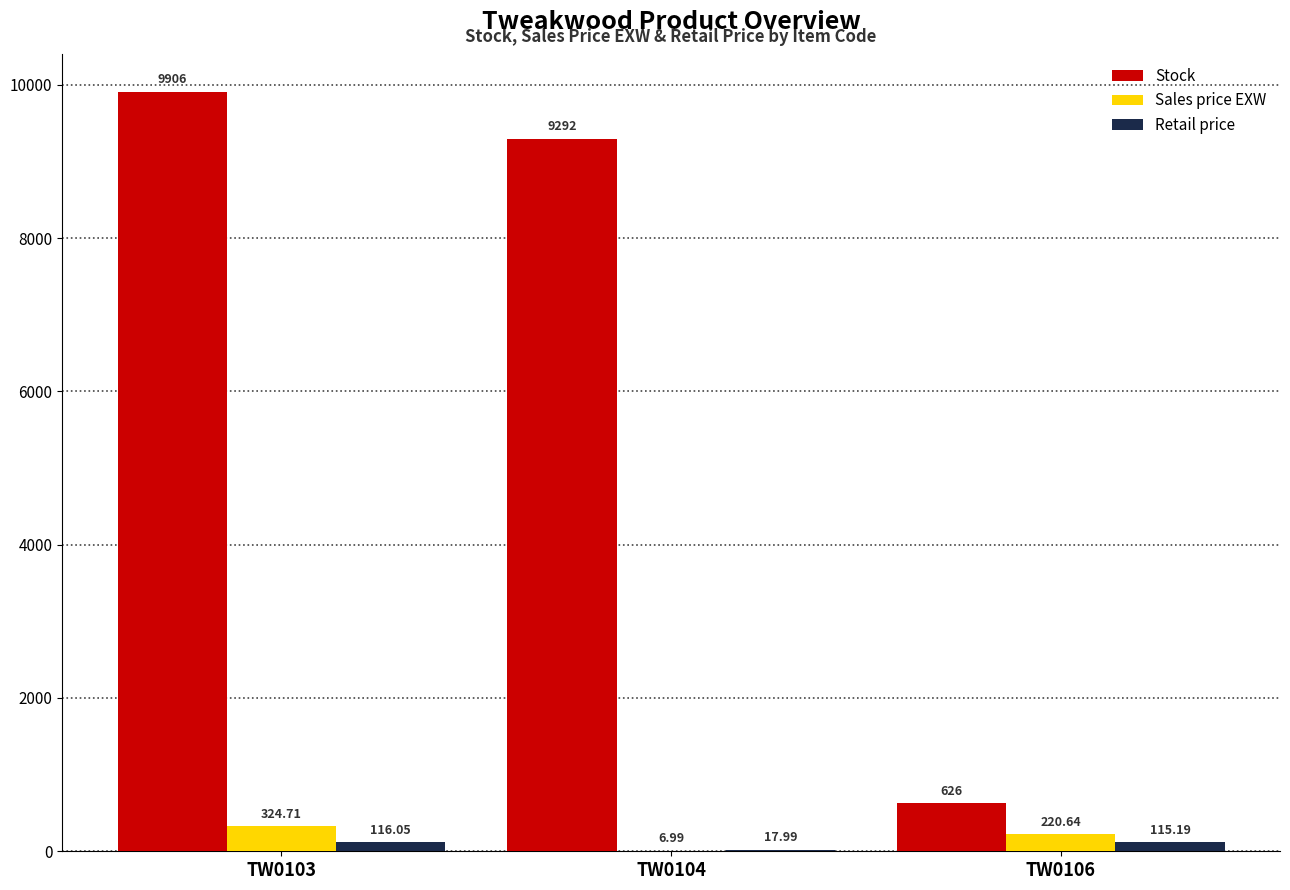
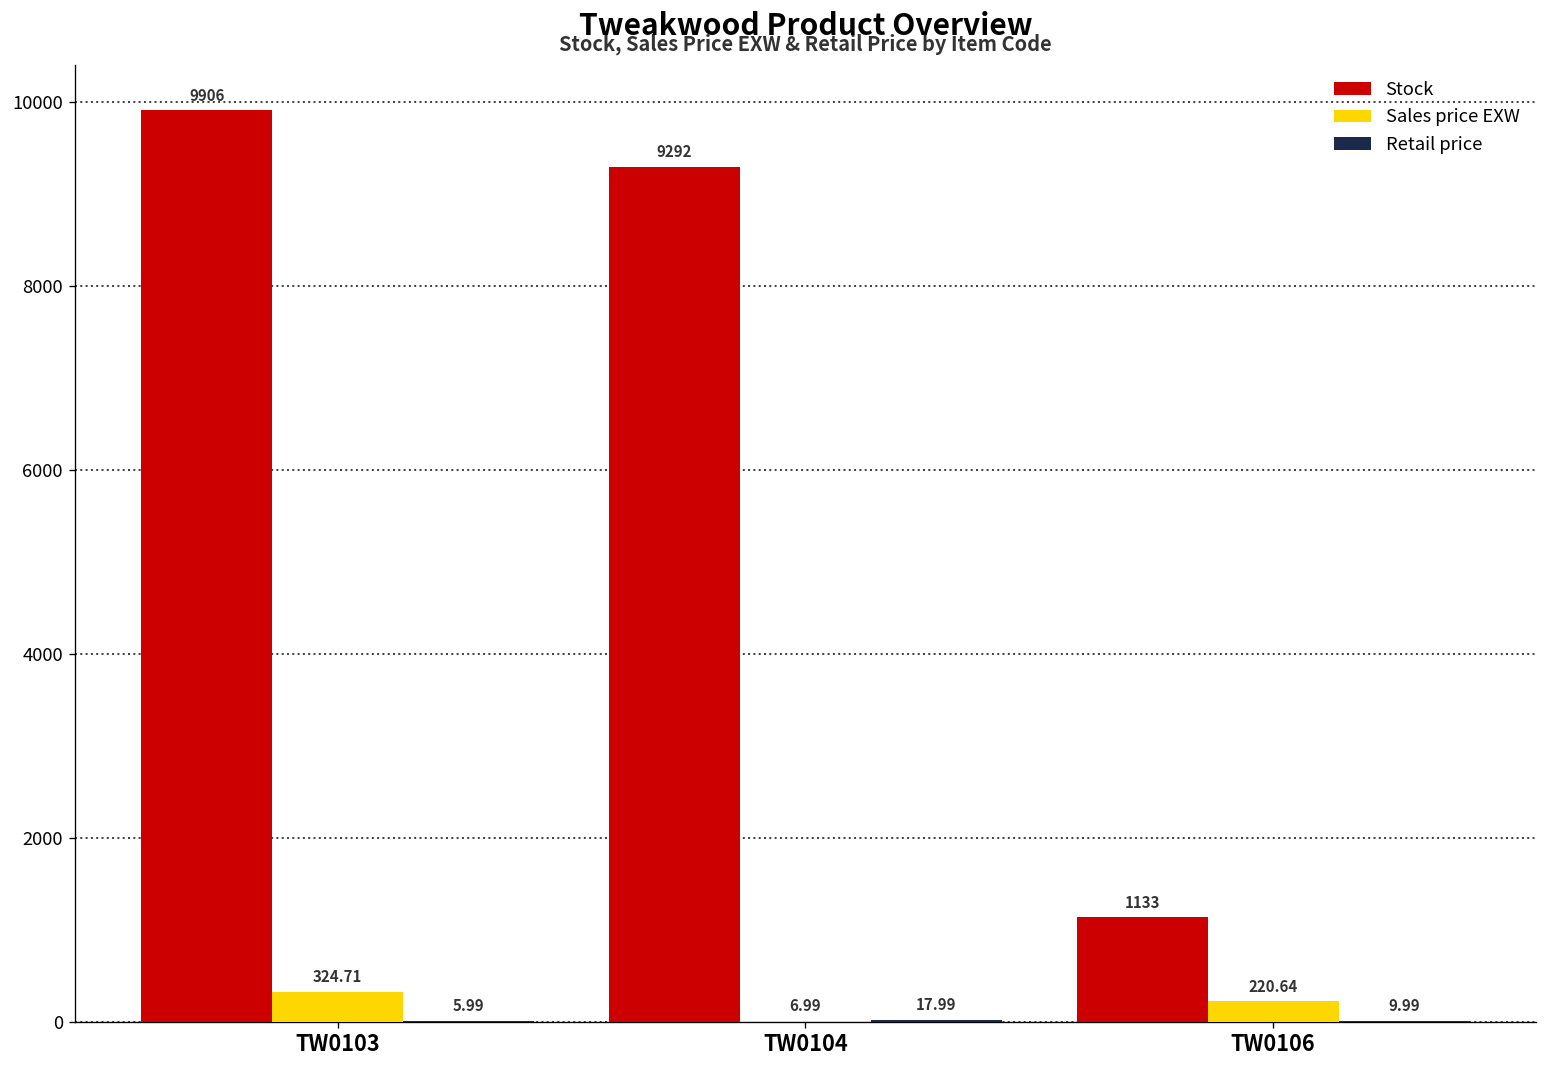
  {
    "Stock": {
      "TW0103": 9906,
      "TW0104": 9292,
-     "TW0106": 626
+     "TW0106": 1133
    },
    "Sales price EXW": {
      "TW0103": 324.71,
      "TW0104": 6.99,
      "TW0106": 220.64
    },
    "Retail price": {
-     "TW0103": 116.05,
+     "TW0103": 5.99,
      "TW0104": 17.99,
-     "TW0106": 115.19
+     "TW0106": 9.99
    }
  }
